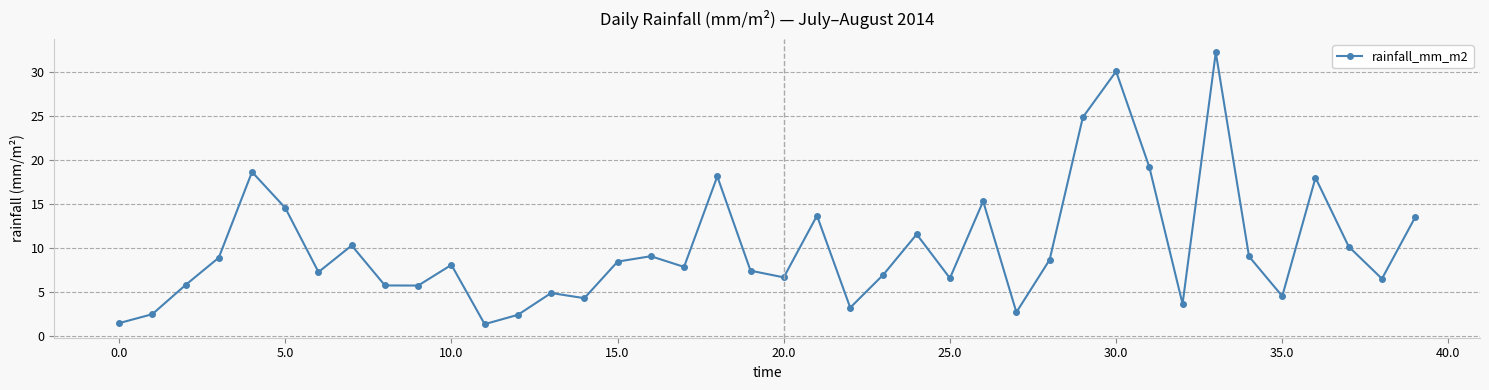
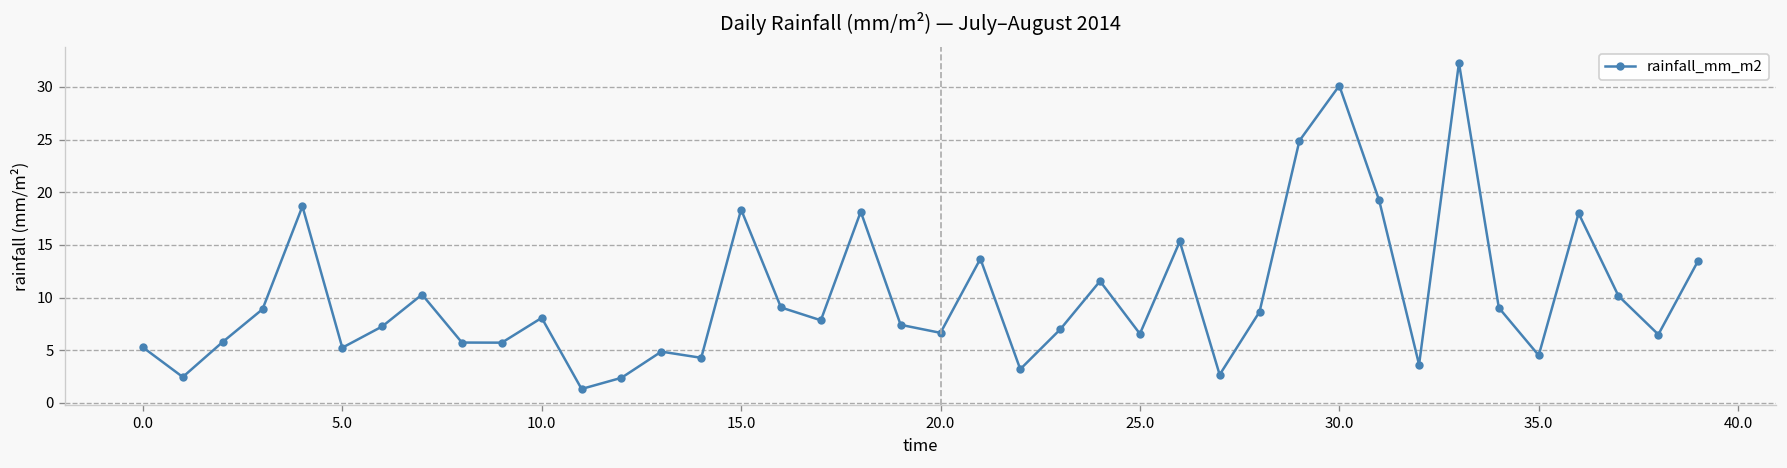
  {
-   "0.0": 1,
-   "5.0": 15,
+   "0.0": 5,
+   "5.0": 5,
    "10.0": 8,
-   "15.0": 8,
+   "15.0": 18,
    "20.0": 7,
    "25.0": 7,
    "30.0": 30,
    "35.0": 5
  }
